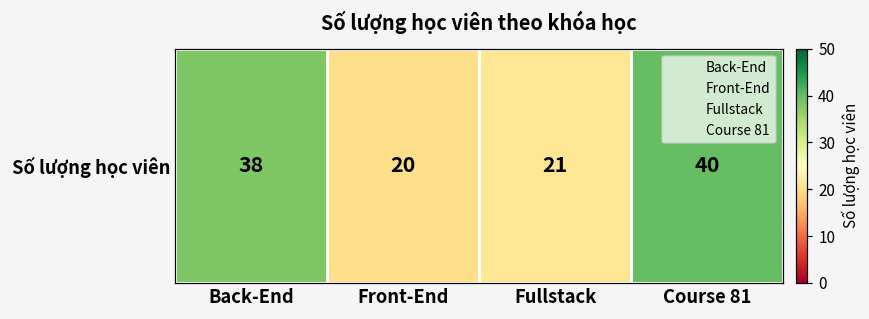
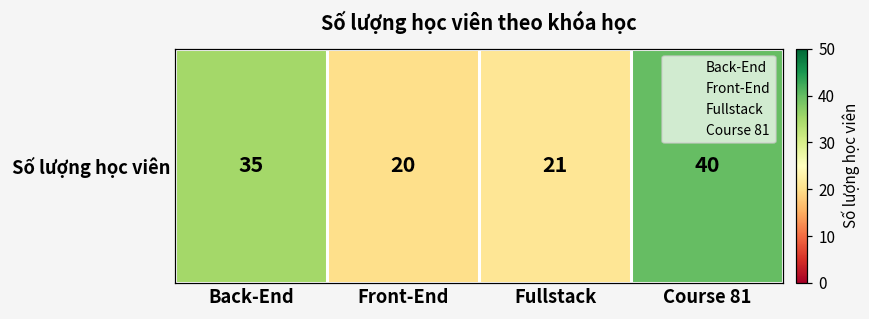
  {
    "Số lượng học viên": {
-     "Back-End": 38,
+     "Back-End": 35,
      "Front-End": 20,
      "Fullstack": 21,
      "Course 81": 40
    }
  }
